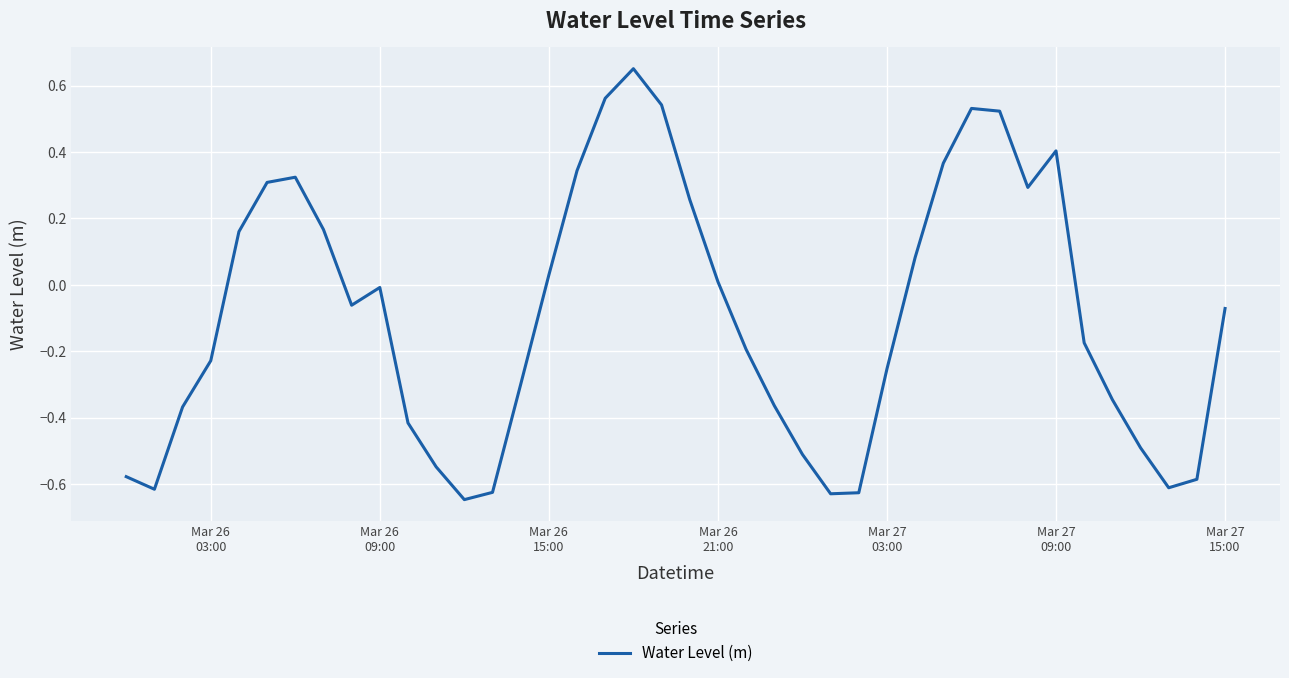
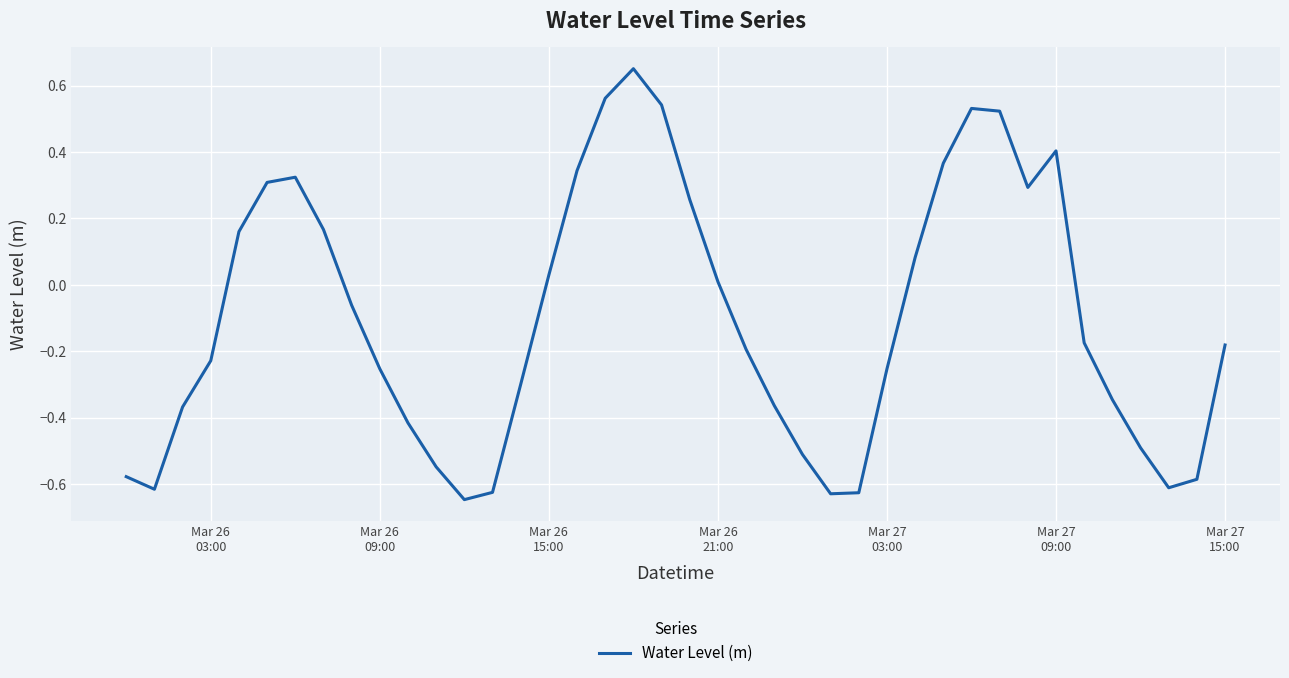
  {
    "Mar 26 03:00": -0.23,
-   "Mar 26 09:00": -0.01,
+   "Mar 26 09:00": -0.25,
    "Mar 26 15:00": 0.03,
    "Mar 26 21:00": 0.01,
    "Mar 27 03:00": -0.25,
    "Mar 27 09:00": 0.40,
-   "Mar 27 15:00": -0.07
+   "Mar 27 15:00": -0.18
  }
